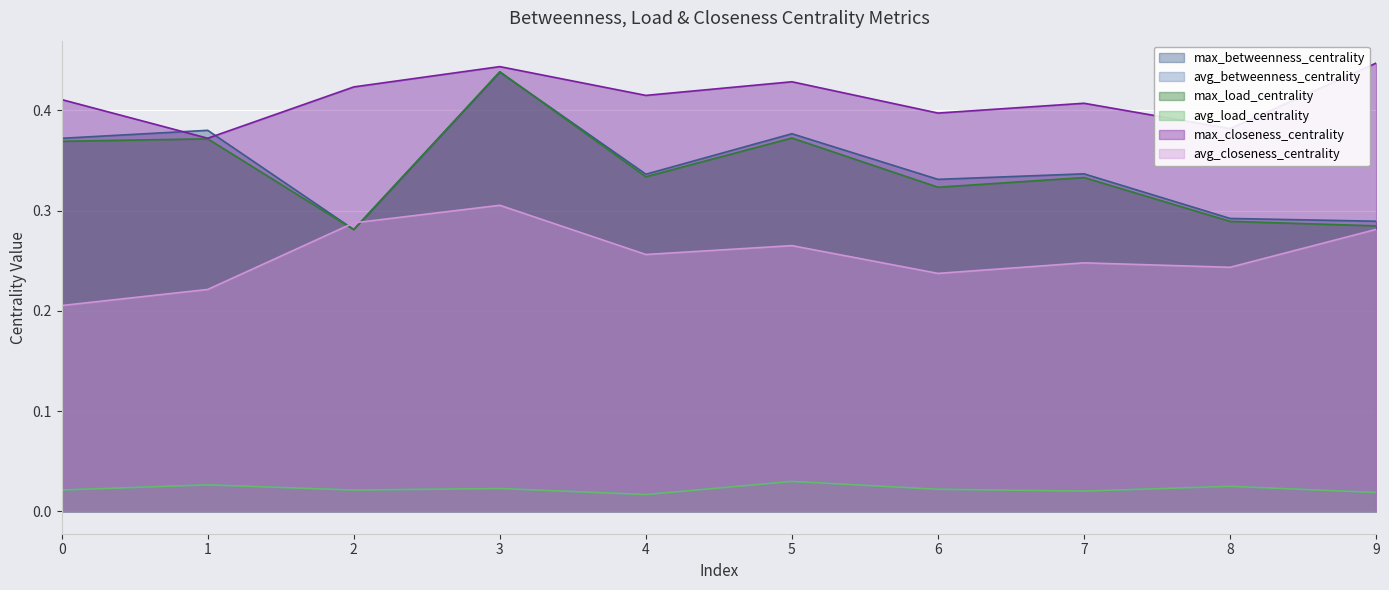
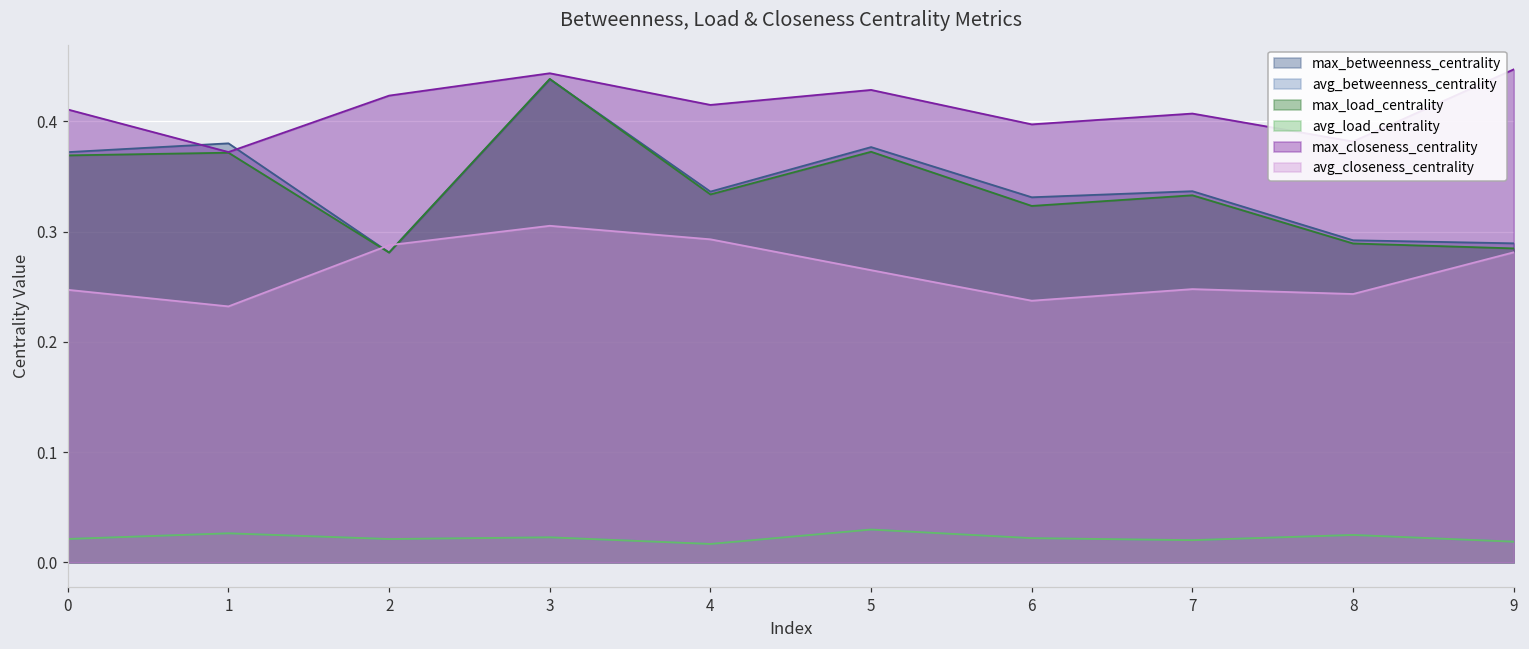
  {
    "avg_closeness_centrality": {
-     "0": 0.205,
-     "1": 0.221,
+     "0": 0.247,
+     "1": 0.232,
      "2": 0.288,
      "3": 0.305,
-     "4": 0.256,
+     "4": 0.293,
      "5": 0.265,
      "6": 0.237,
      "7": 0.248,
      "8": 0.243,
      "9": 0.281
    }
  }
